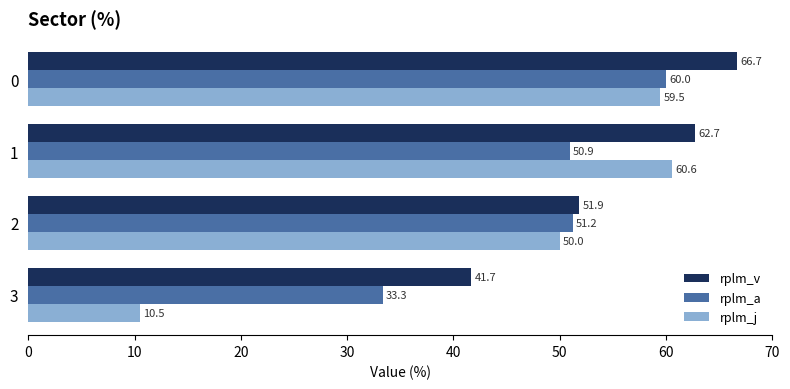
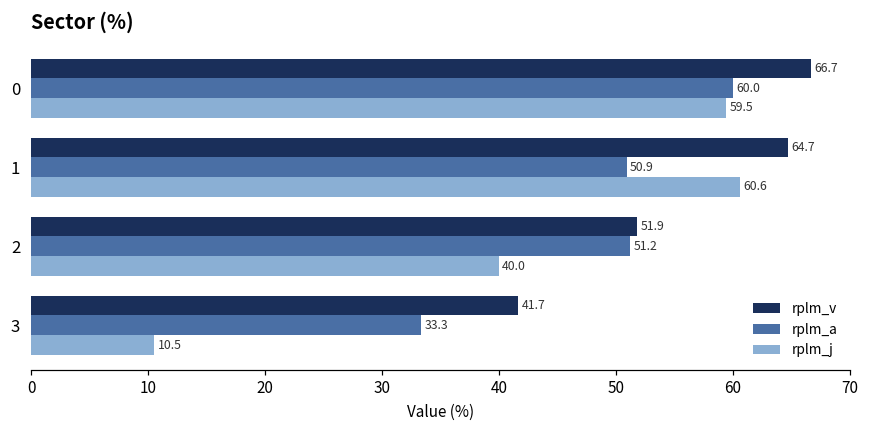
  {
    "rplm_v": {
      "0": 66.7,
-     "1": 62.7,
+     "1": 64.7,
      "2": 51.9,
      "3": 41.7
    },
    "rplm_a": {
      "0": 60.0,
      "1": 50.9,
      "2": 51.2,
      "3": 33.3
    },
    "rplm_j": {
      "0": 59.5,
      "1": 60.6,
-     "2": 50.0,
+     "2": 40.0,
      "3": 10.5
    }
  }
